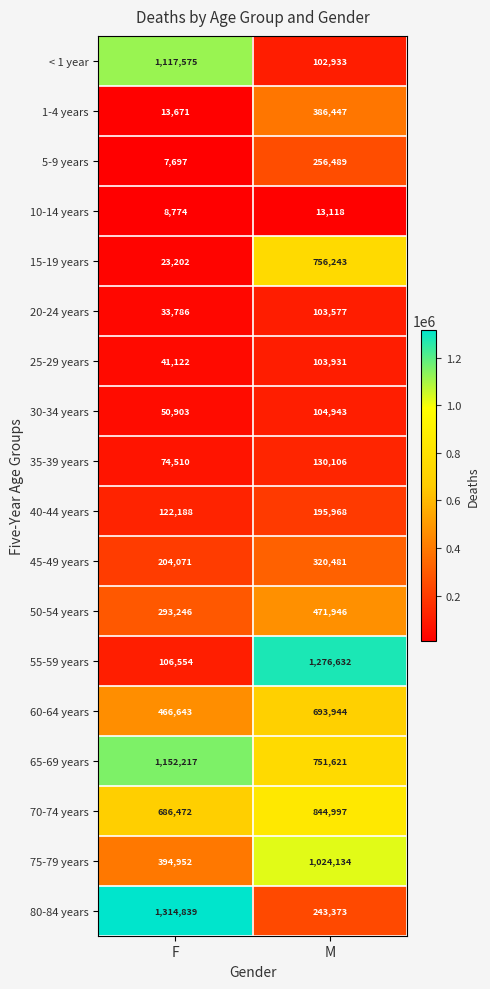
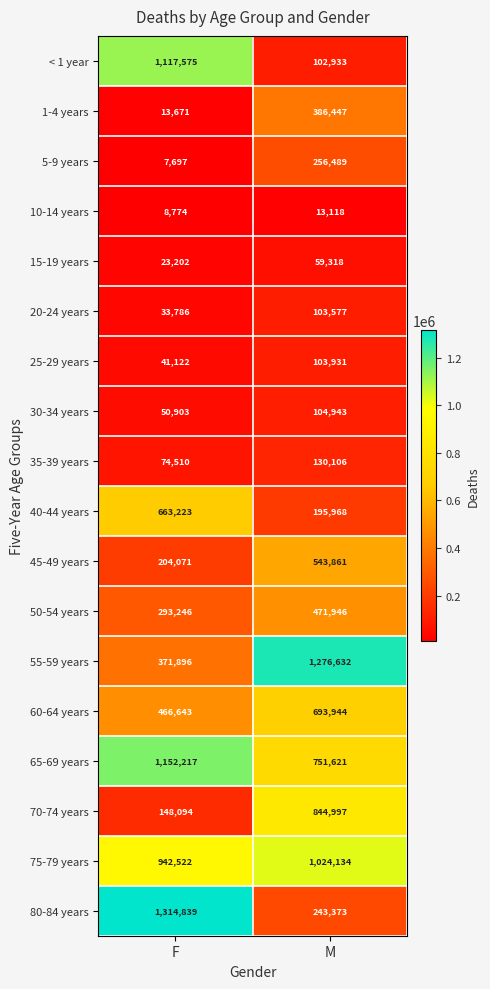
  {
    "< 1 year": {
      "F": "1,117,575",
      "M": "102,933"
    },
    "1-4 years": {
      "F": "13,671",
      "M": "386,447"
    },
    "5-9 years": {
      "F": "7,697",
      "M": "256,489"
    },
    "10-14 years": {
      "F": "8,774",
      "M": "13,118"
    },
    "15-19 years": {
      "F": "23,202",
-     "M": "756,243"
+     "M": "59,318"
    },
    "20-24 years": {
      "F": "33,786",
      "M": "103,577"
    },
    "25-29 years": {
      "F": "41,122",
      "M": "103,931"
    },
    "30-34 years": {
      "F": "50,903",
      "M": "104,943"
    },
    "35-39 years": {
      "F": "74,510",
      "M": "130,106"
    },
    "40-44 years": {
-     "F": "122,188",
+     "F": "663,223",
      "M": "195,968"
    },
    "45-49 years": {
      "F": "204,071",
-     "M": "320,481"
+     "M": "543,861"
    },
    "50-54 years": {
      "F": "293,246",
      "M": "471,946"
    },
    "55-59 years": {
-     "F": "106,554",
+     "F": "371,896",
      "M": "1,276,632"
    },
    "60-64 years": {
      "F": "466,643",
      "M": "693,944"
    },
    "65-69 years": {
      "F": "1,152,217",
      "M": "751,621"
    },
    "70-74 years": {
-     "F": "686,472",
+     "F": "148,094",
      "M": "844,997"
    },
    "75-79 years": {
-     "F": "394,952",
+     "F": "942,522",
      "M": "1,024,134"
    },
    "80-84 years": {
      "F": "1,314,839",
      "M": "243,373"
    }
  }
